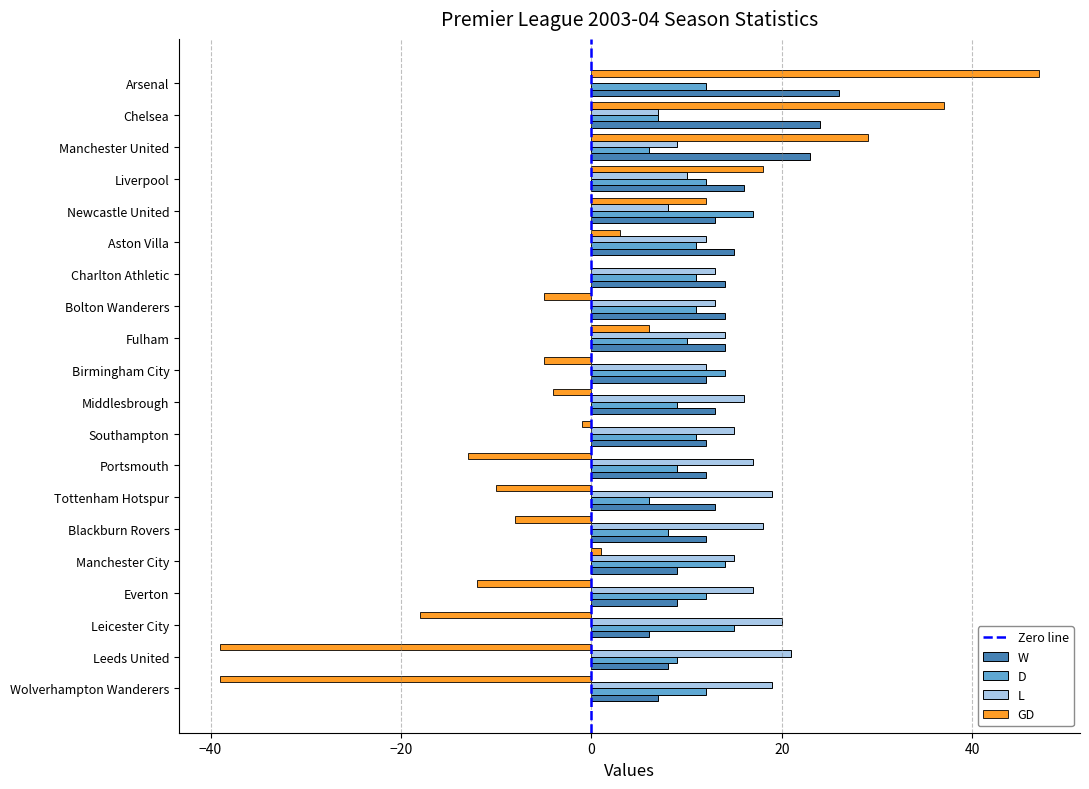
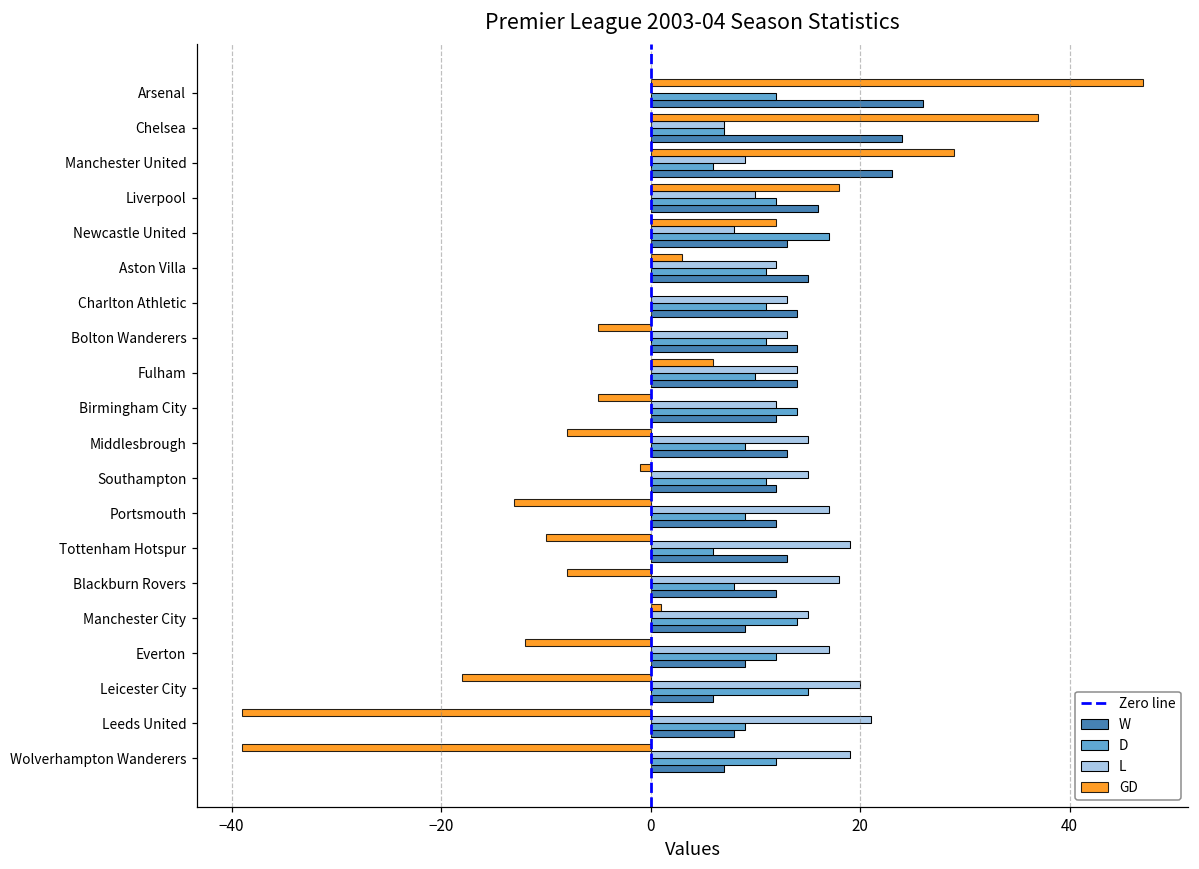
  {
    "L": {
      "Arsenal": 0,
      "Chelsea": 7,
      "Manchester United": 9,
      "Liverpool": 10,
      "Newcastle United": 8,
      "Aston Villa": 12,
      "Charlton Athletic": 13,
      "Bolton Wanderers": 13,
      "Fulham": 14,
      "Birmingham City": 12,
-     "Middlesbrough": 16,
+     "Middlesbrough": 15,
      "Southampton": 15,
      "Portsmouth": 17,
      "Tottenham Hotspur": 19,
      "Blackburn Rovers": 18,
      "Manchester City": 15,
      "Everton": 17,
      "Leicester City": 20,
      "Leeds United": 21,
      "Wolverhampton Wanderers": 19
    },
    "GD": {
      "Arsenal": 47,
      "Chelsea": 37,
      "Manchester United": 29,
      "Liverpool": 18,
      "Newcastle United": 12,
      "Aston Villa": 3,
      "Charlton Athletic": 0,
      "Bolton Wanderers": -5,
      "Fulham": 6,
      "Birmingham City": -5,
-     "Middlesbrough": -4,
+     "Middlesbrough": -8,
      "Southampton": -1,
      "Portsmouth": -13,
      "Tottenham Hotspur": -10,
      "Blackburn Rovers": -8,
      "Manchester City": 1,
      "Everton": -12,
      "Leicester City": -18,
      "Leeds United": -39,
      "Wolverhampton Wanderers": -39
    }
  }
